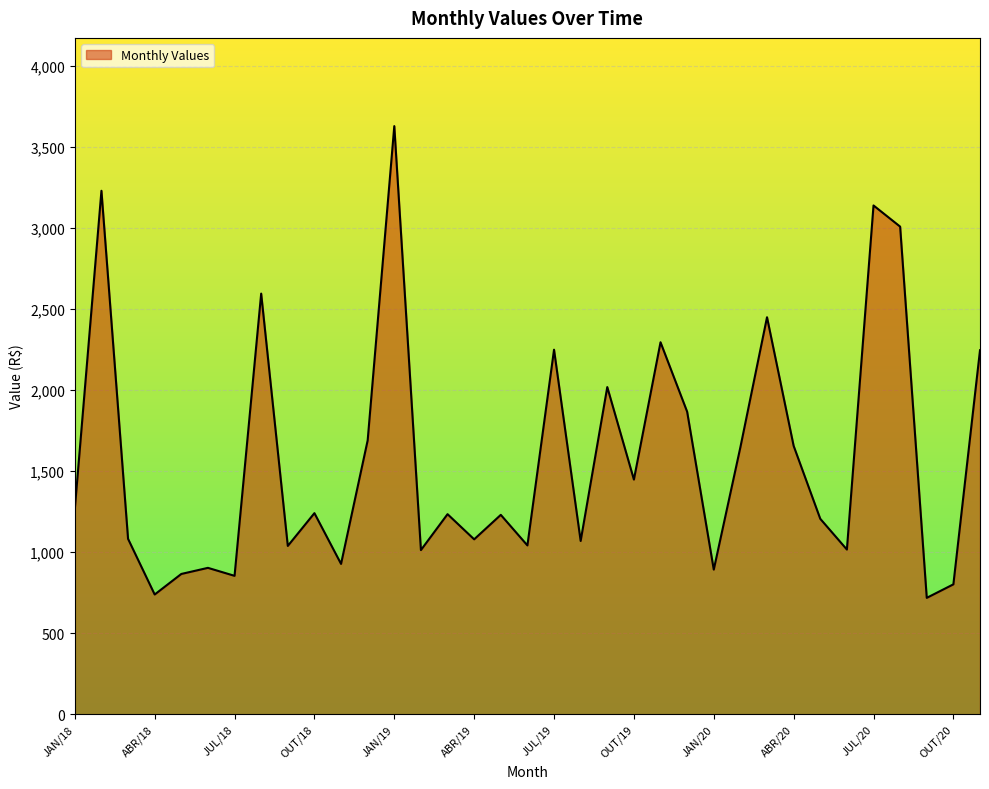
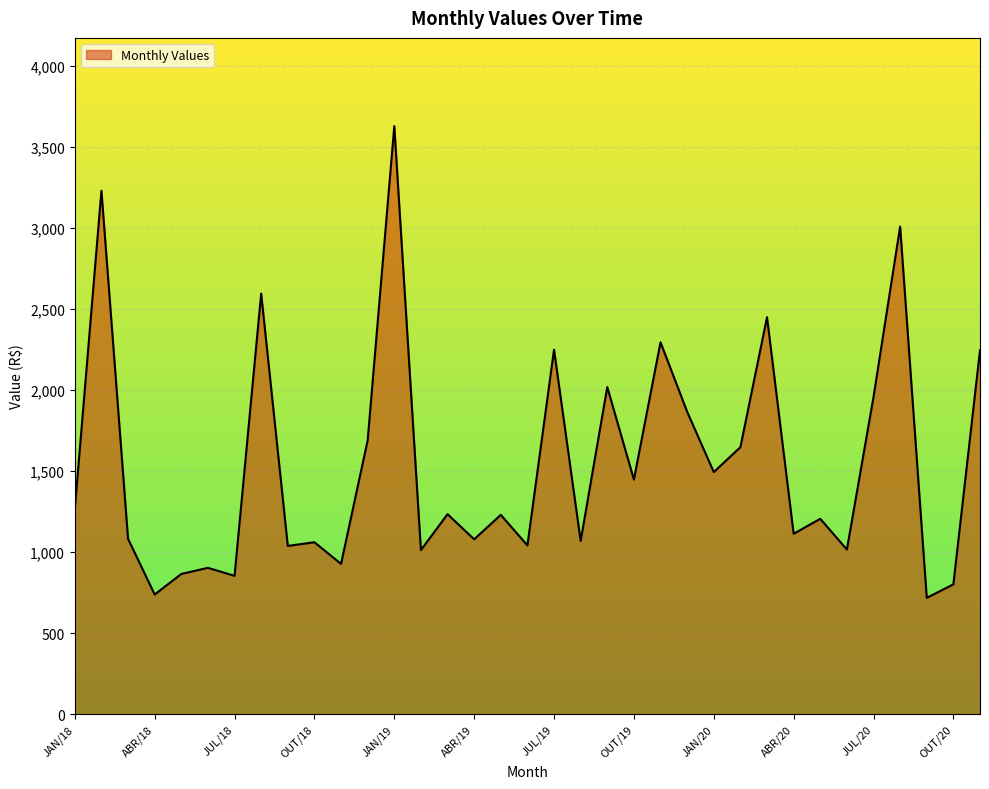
  {
    "JAN/18": "1,270",
    "ABR/18": "740",
    "JUL/18": "850",
-   "OUT/18": "1,240",
+   "OUT/18": "1,060",
    "JAN/19": "3,630",
    "ABR/19": "1,080",
    "JUL/19": "2,250",
    "OUT/19": "1,450",
-   "JAN/20": "890",
-   "ABR/20": "1,660",
-   "JUL/20": "3,140",
+   "JAN/20": "1,490",
+   "ABR/20": "1,110",
+   "JUL/20": "1,960",
    "OUT/20": "800"
  }
